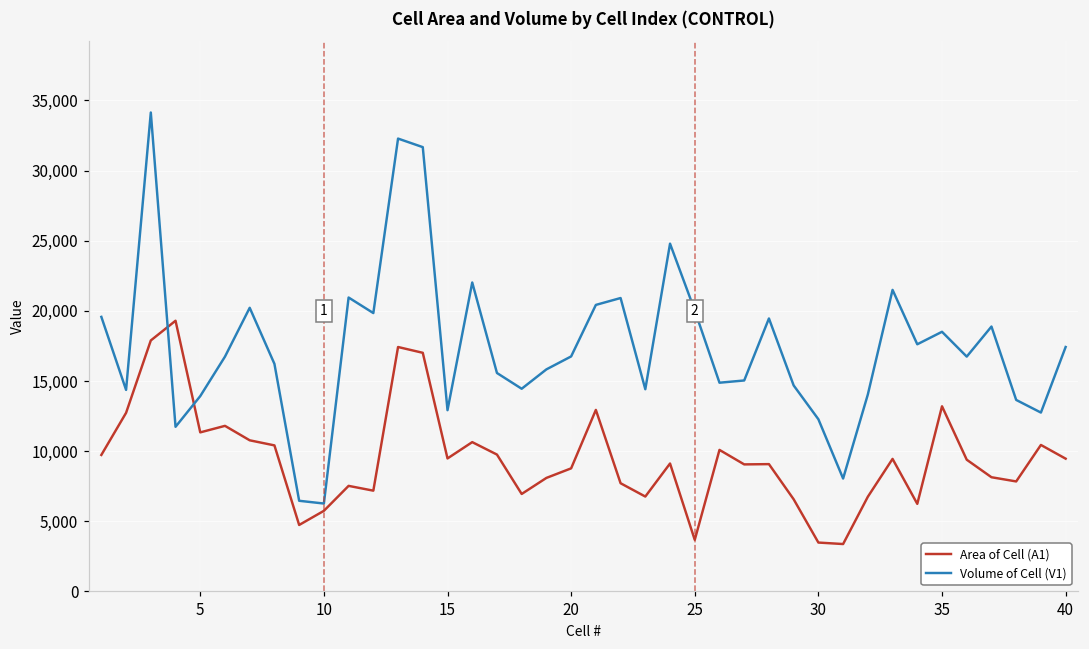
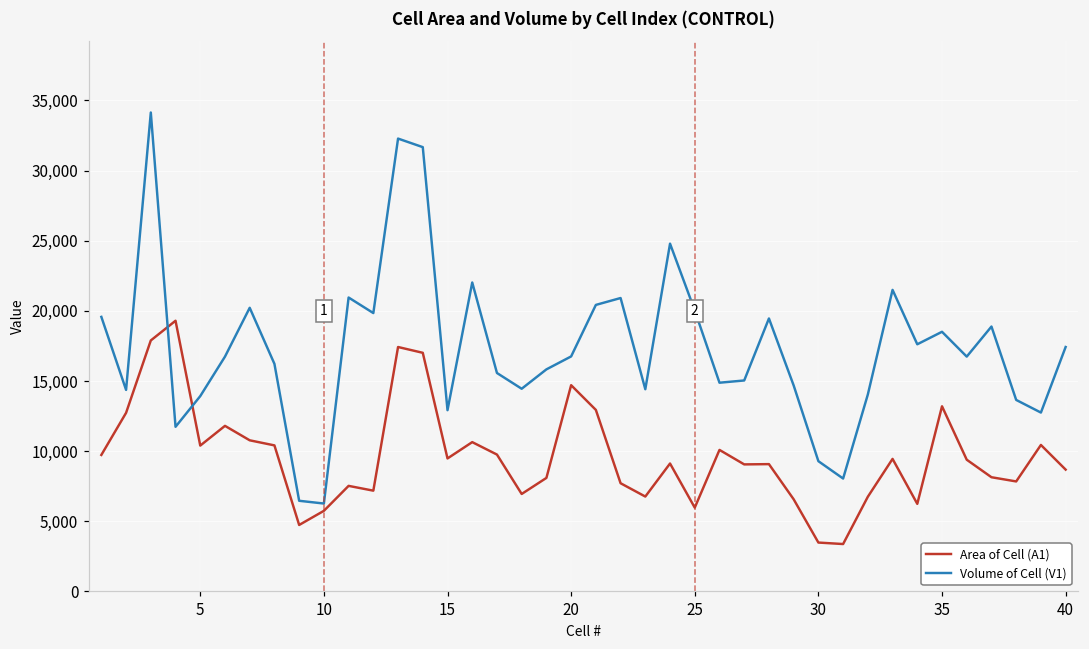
  {
    "Area of Cell (A1)": {
-     "5": "11,300",
+     "5": "10,400",
      "10": "5,700",
      "15": "9,500",
-     "20": "8,800",
-     "25": "3,700",
+     "20": "14,700",
+     "25": "6,000",
      "30": "3,500",
      "35": "13,200",
-     "40": "9,500"
+     "40": "8,700"
    },
    "Volume of Cell (V1)": {
      "5": "13,900",
      "10": "6,300",
      "15": "12,900",
      "20": "16,800",
-     "30": "12,300",
+     "30": "9,300",
      "35": "18,500",
      "40": "17,400"
    }
  }
